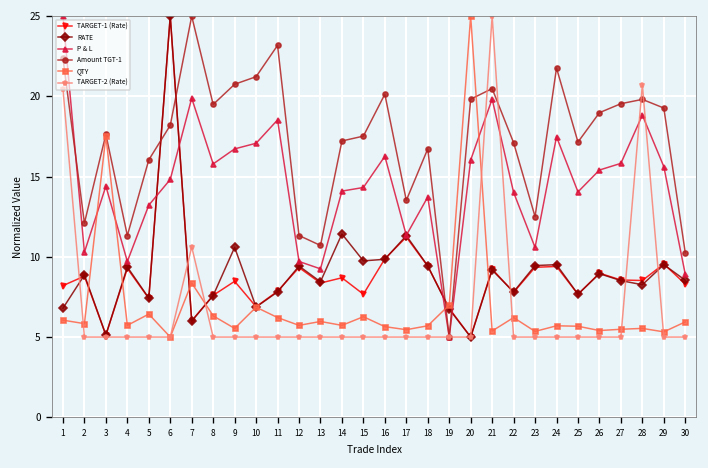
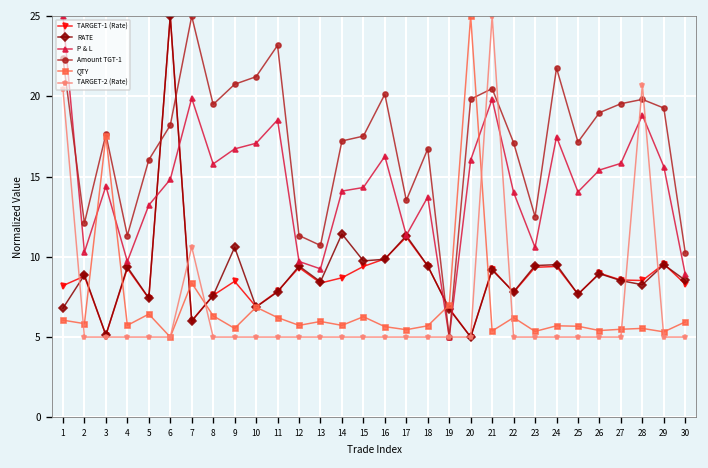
  {
    "TARGET-1 (Rate)": {
      "1": 8.2,
      "9": 8.5,
      "14": 8.7,
-     "15": 7.7,
+     "15": 9.4,
      "28": 8.5,
      "30": 8.3
    },
    "RATE": {
      "1": 6.8,
      "9": 10.6,
      "14": 11.4,
      "15": 9.7,
      "28": 8.3,
      "30": 8.5
    }
  }
